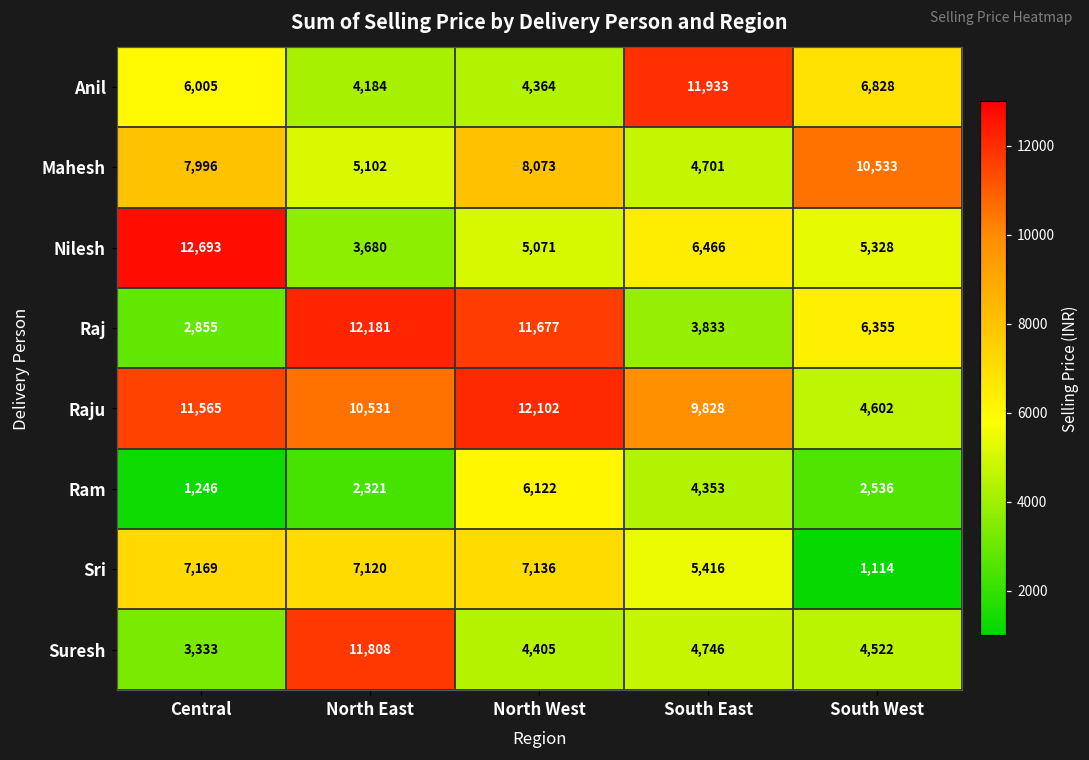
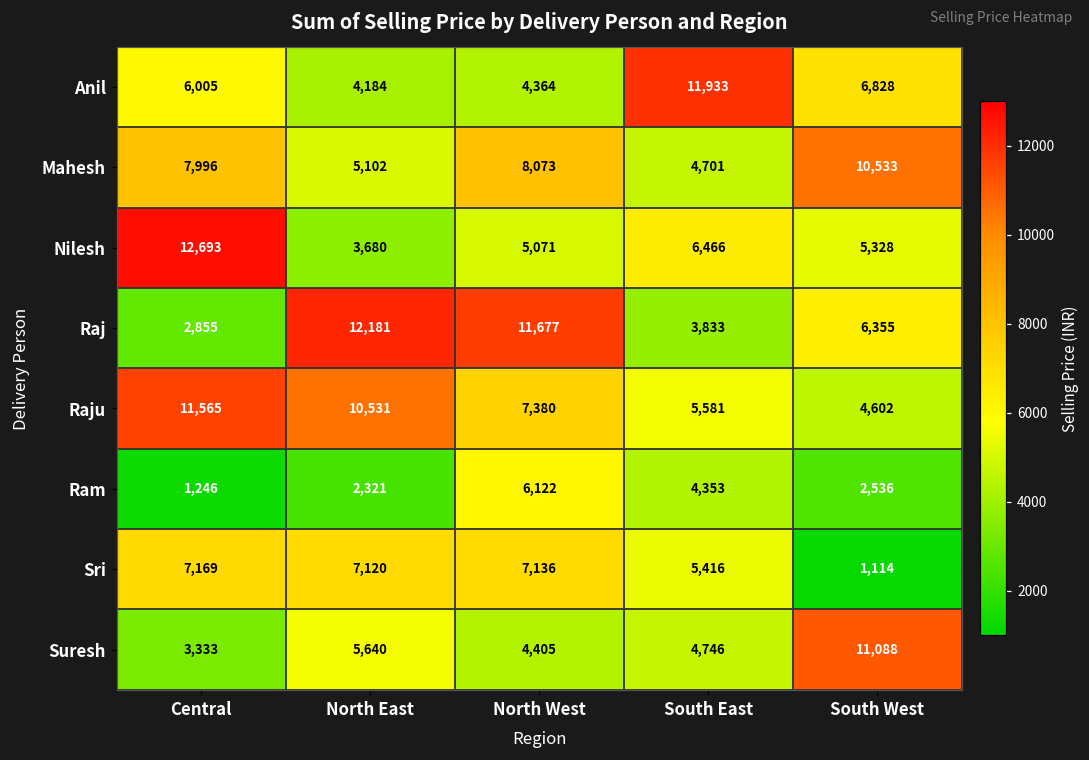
  {
    "Anil": {
      "Central": "6,005",
      "North East": "4,184",
      "North West": "4,364",
      "South East": "11,933",
      "South West": "6,828"
    },
    "Mahesh": {
      "Central": "7,996",
      "North East": "5,102",
      "North West": "8,073",
      "South East": "4,701",
      "South West": "10,533"
    },
    "Nilesh": {
      "Central": "12,693",
      "North East": "3,680",
      "North West": "5,071",
      "South East": "6,466",
      "South West": "5,328"
    },
    "Raj": {
      "Central": "2,855",
      "North East": "12,181",
      "North West": "11,677",
      "South East": "3,833",
      "South West": "6,355"
    },
    "Raju": {
      "Central": "11,565",
      "North East": "10,531",
-     "North West": "12,102",
-     "South East": "9,828",
+     "North West": "7,380",
+     "South East": "5,581",
      "South West": "4,602"
    },
    "Ram": {
      "Central": "1,246",
      "North East": "2,321",
      "North West": "6,122",
      "South East": "4,353",
      "South West": "2,536"
    },
    "Sri": {
      "Central": "7,169",
      "North East": "7,120",
      "North West": "7,136",
      "South East": "5,416",
      "South West": "1,114"
    },
    "Suresh": {
      "Central": "3,333",
-     "North East": "11,808",
+     "North East": "5,640",
      "North West": "4,405",
      "South East": "4,746",
-     "South West": "4,522"
+     "South West": "11,088"
    }
  }
